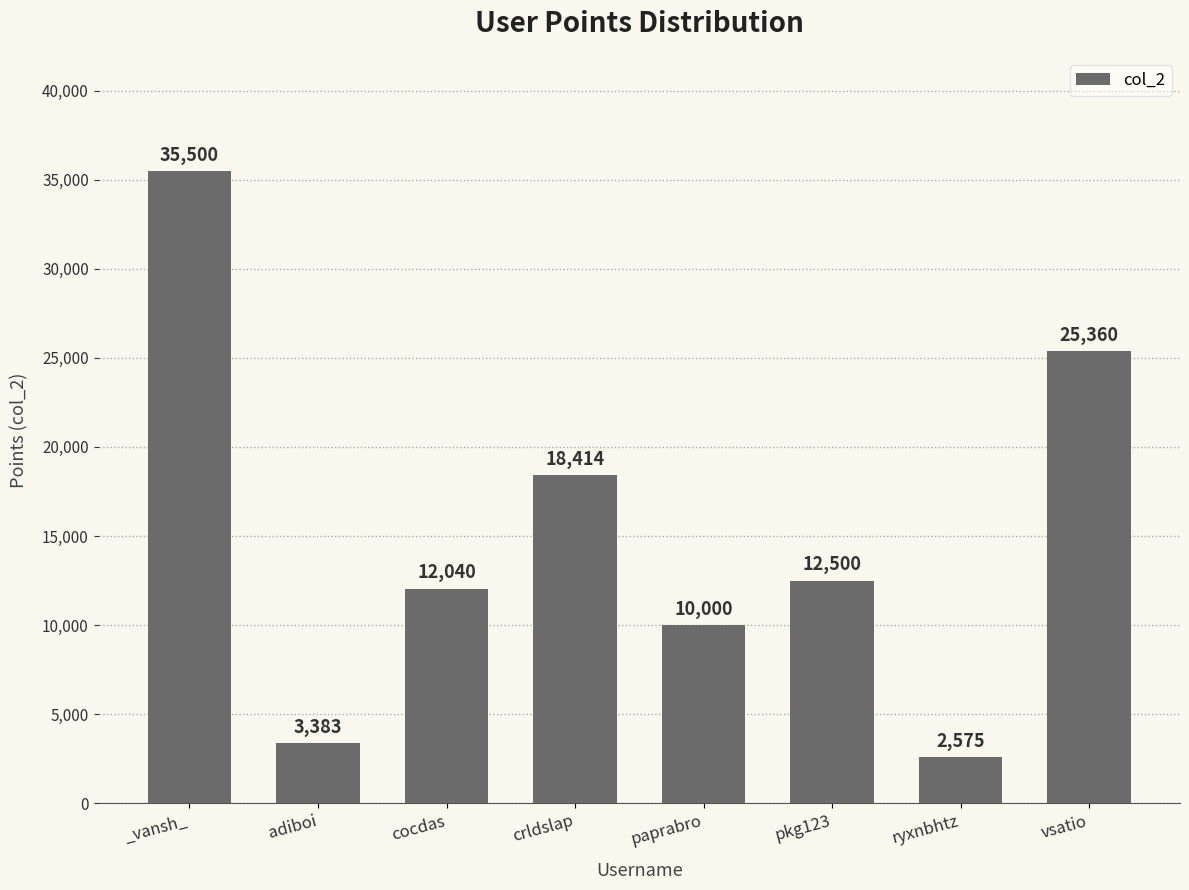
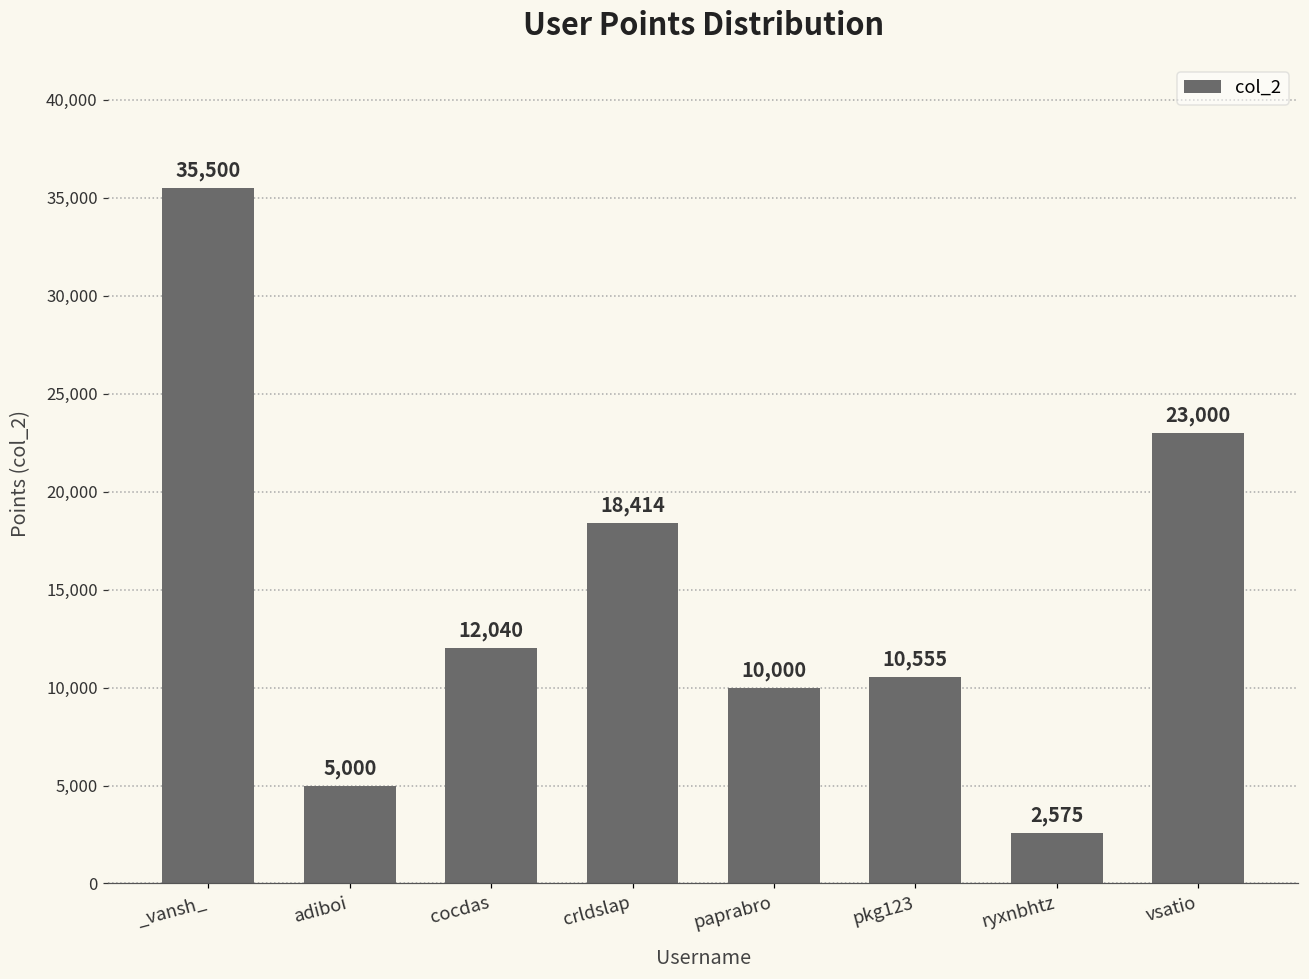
  {
    "_vansh_": "35,500",
-   "adiboi": "3,383",
+   "adiboi": "5,000",
    "cocdas": "12,040",
    "crldslap": "18,414",
    "paprabro": "10,000",
-   "pkg123": "12,500",
+   "pkg123": "10,555",
    "ryxnbhtz": "2,575",
-   "vsatio": "25,360"
+   "vsatio": "23,000"
  }
